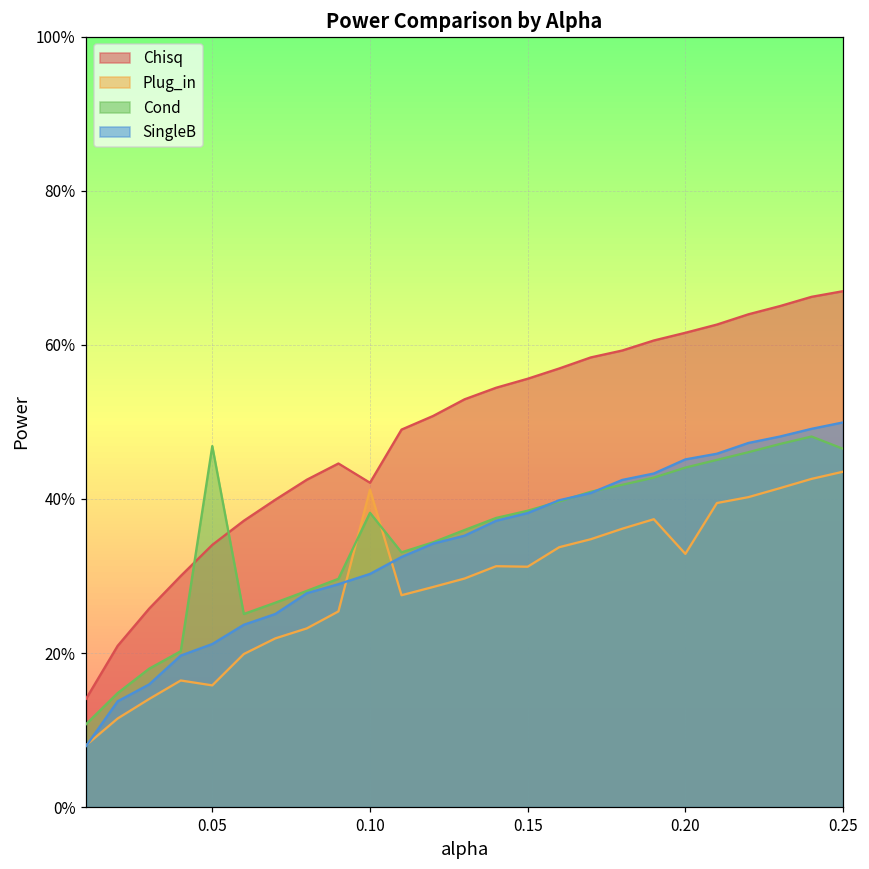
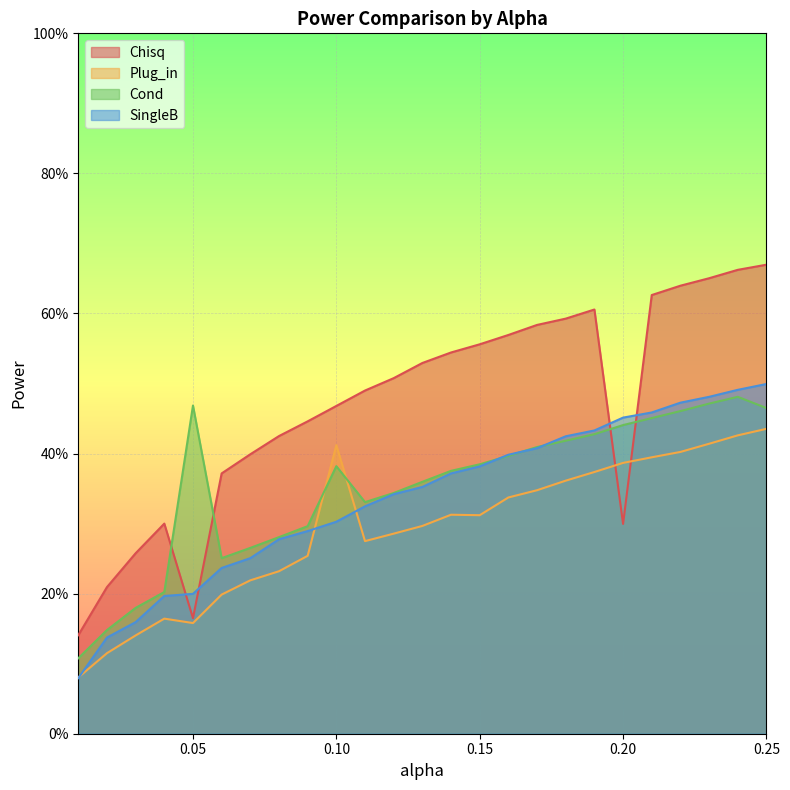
  {
    "Chisq": {
-     "0.05": "34%",
-     "0.10": "42%",
+     "0.05": "16%",
+     "0.10": "47%",
      "0.15": "56%",
-     "0.20": "62%",
+     "0.20": "30%",
      "0.25": "67%"
    },
    "Plug_in": {
      "0.05": "16%",
      "0.10": "41%",
      "0.15": "31%",
-     "0.20": "33%",
+     "0.20": "39%",
      "0.25": "44%"
    },
    "Cond": {
      "0.05": "47%",
      "0.10": "38%",
      "0.20": "44%",
      "0.25": "47%"
    },
    "SingleB": {
-     "0.05": "21%",
+     "0.05": "20%",
      "0.10": "30%",
      "0.20": "45%",
      "0.25": "50%"
    }
  }
